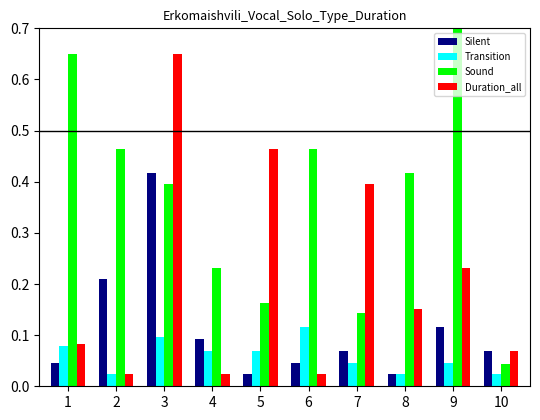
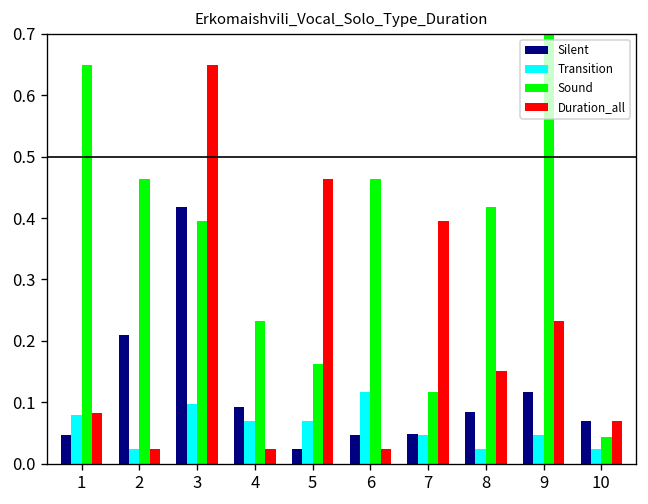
  {
    "Silent": {
      "1": 0.05,
      "2": 0.21,
      "3": 0.42,
      "4": 0.09,
      "5": 0.02,
      "6": 0.05,
-     "7": 0.07,
-     "8": 0.02,
+     "7": 0.05,
+     "8": 0.08,
      "9": 0.12,
      "10": 0.07
    },
    "Transition": {
      "1": 0.08,
      "2": 0.02,
      "3": 0.10,
      "4": 0.07,
      "5": 0.07,
      "6": 0.12,
      "7": 0.05,
      "8": 0.02,
      "9": 0.05,
      "10": 0.02
    },
    "Sound": {
      "1": 0.65,
      "2": 0.46,
      "3": 0.39,
      "4": 0.23,
      "5": 0.16,
      "6": 0.46,
-     "7": 0.14,
+     "7": 0.12,
      "8": 0.42,
      "10": 0.04
    },
    "Duration_all": {
      "1": 0.08,
      "2": 0.02,
      "3": 0.65,
      "4": 0.02,
      "5": 0.46,
      "6": 0.02,
      "7": 0.39,
      "8": 0.15,
      "9": 0.23,
      "10": 0.07
    }
  }
